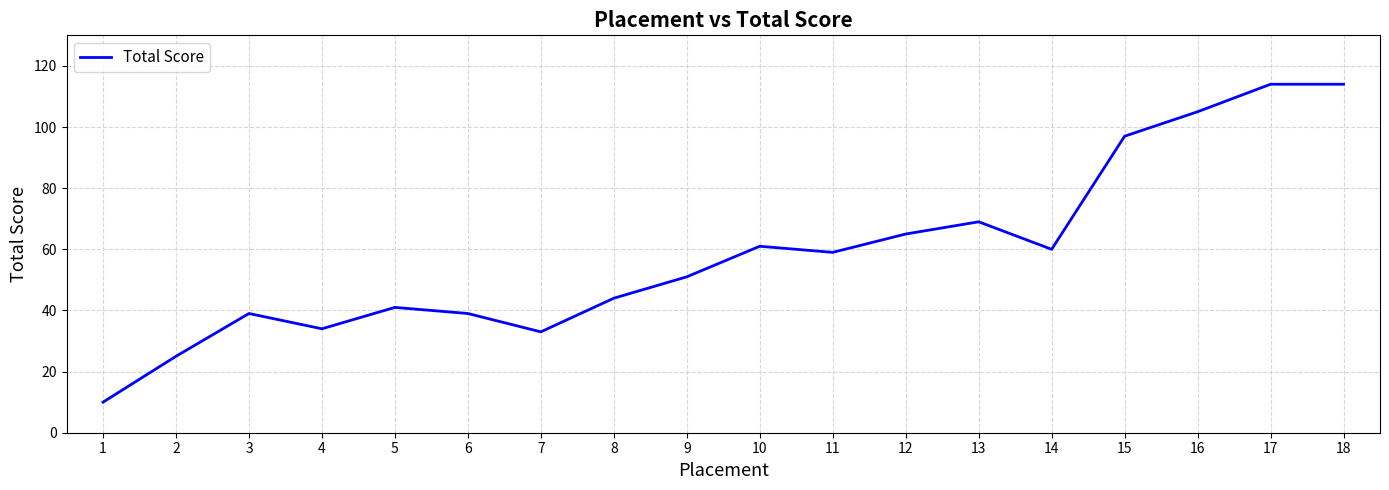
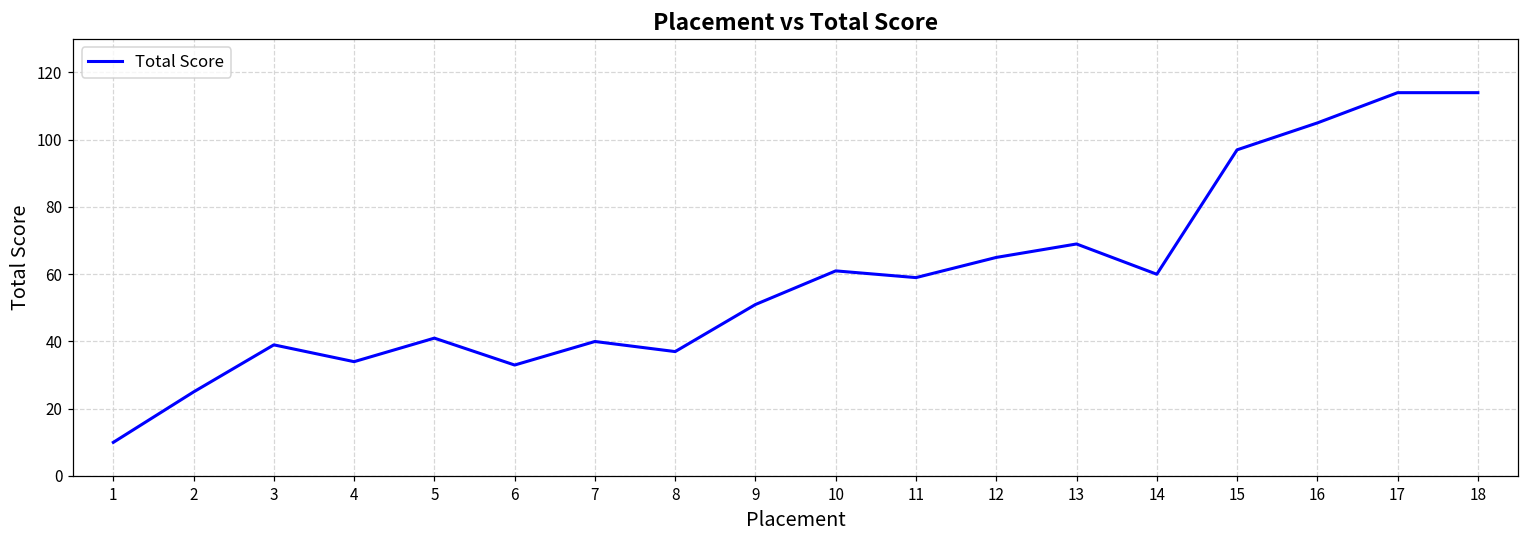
  {
    "1": 10,
    "2": 25,
    "3": 39,
    "4": 34,
    "5": 41,
-   "6": 39,
-   "7": 33,
-   "8": 44,
+   "6": 33,
+   "7": 40,
+   "8": 37,
    "9": 51,
    "10": 61,
    "11": 59,
    "12": 65,
    "13": 69,
    "14": 60,
    "15": 97,
    "16": 105,
    "17": 114,
    "18": 114
  }
